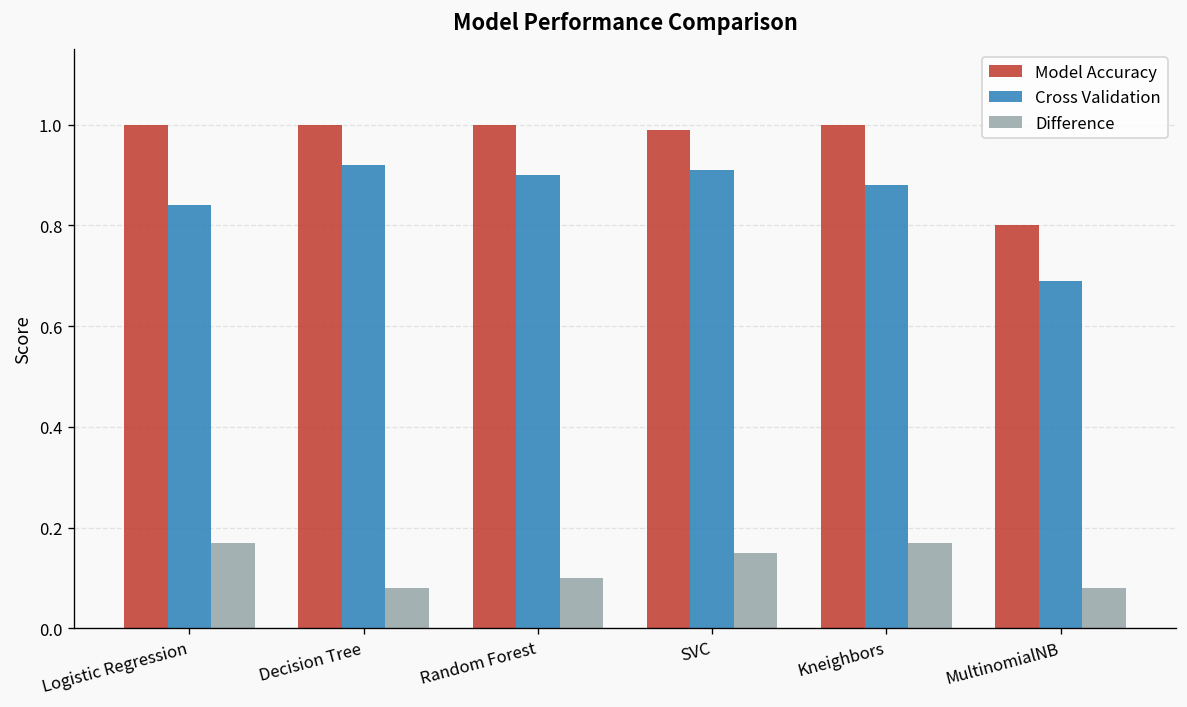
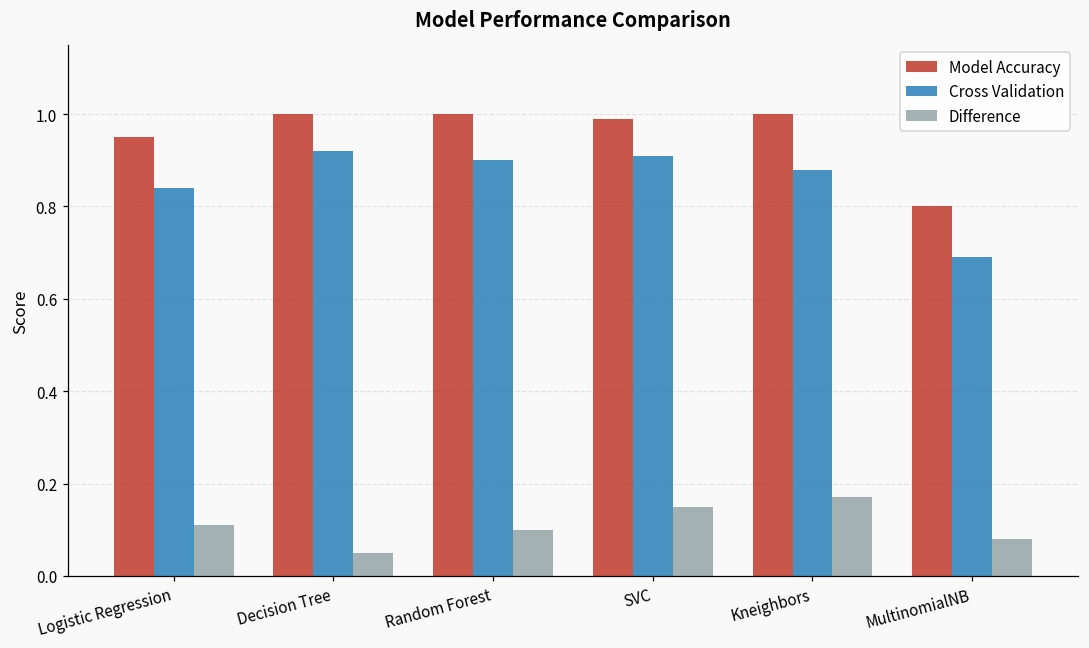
  {
    "Model Accuracy": {
-     "Logistic Regression": 1.00,
+     "Logistic Regression": 0.95,
      "Decision Tree": 1.00,
      "Random Forest": 1.00,
      "SVC": 0.99,
      "Kneighbors": 1.00,
      "MultinomialNB": 0.80
    },
    "Cross Validation": {
      "Logistic Regression": 0.84,
      "Decision Tree": 0.92,
      "Random Forest": 0.90,
      "SVC": 0.91,
      "Kneighbors": 0.88,
      "MultinomialNB": 0.69
    },
    "Difference": {
-     "Logistic Regression": 0.17,
-     "Decision Tree": 0.08,
+     "Logistic Regression": 0.11,
+     "Decision Tree": 0.05,
      "Random Forest": 0.10,
      "SVC": 0.15,
      "Kneighbors": 0.17,
      "MultinomialNB": 0.08
    }
  }
